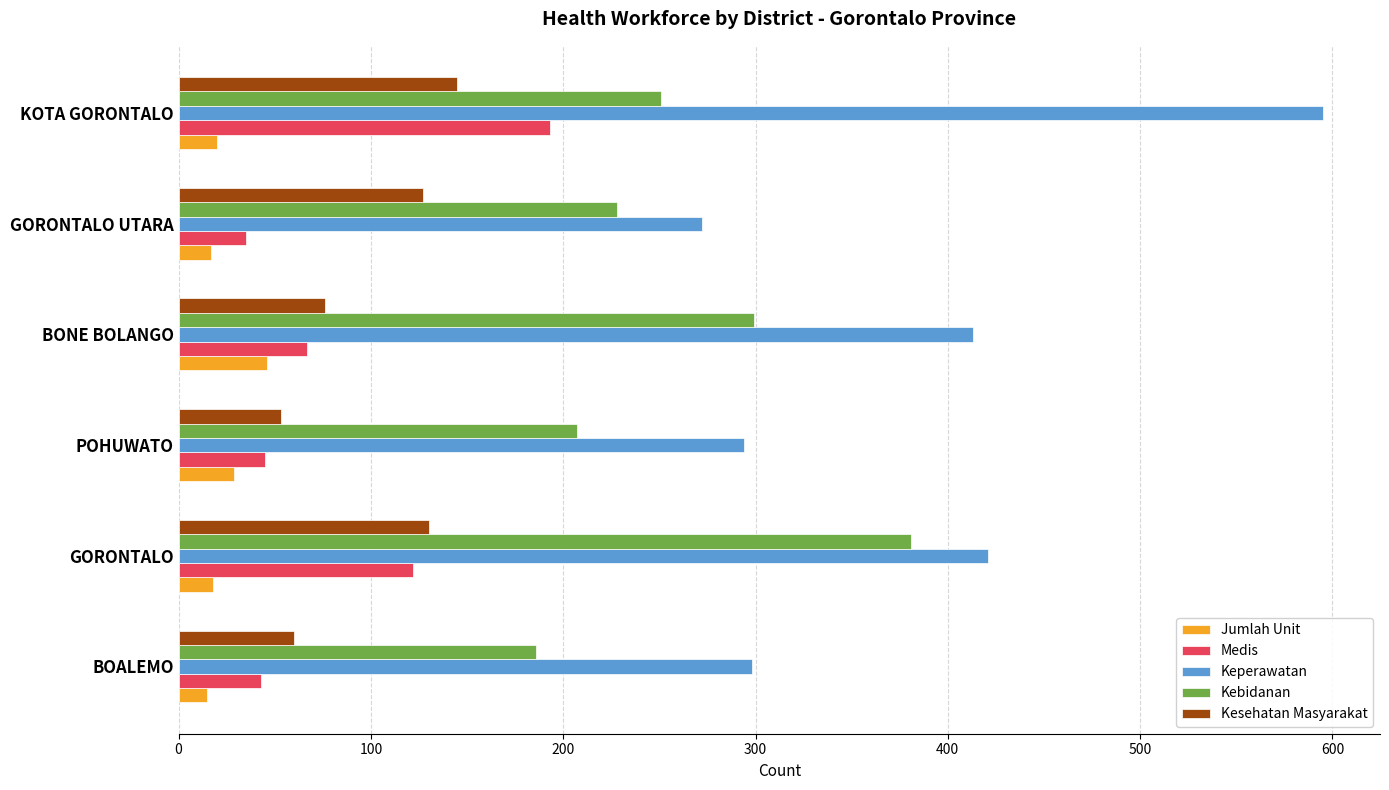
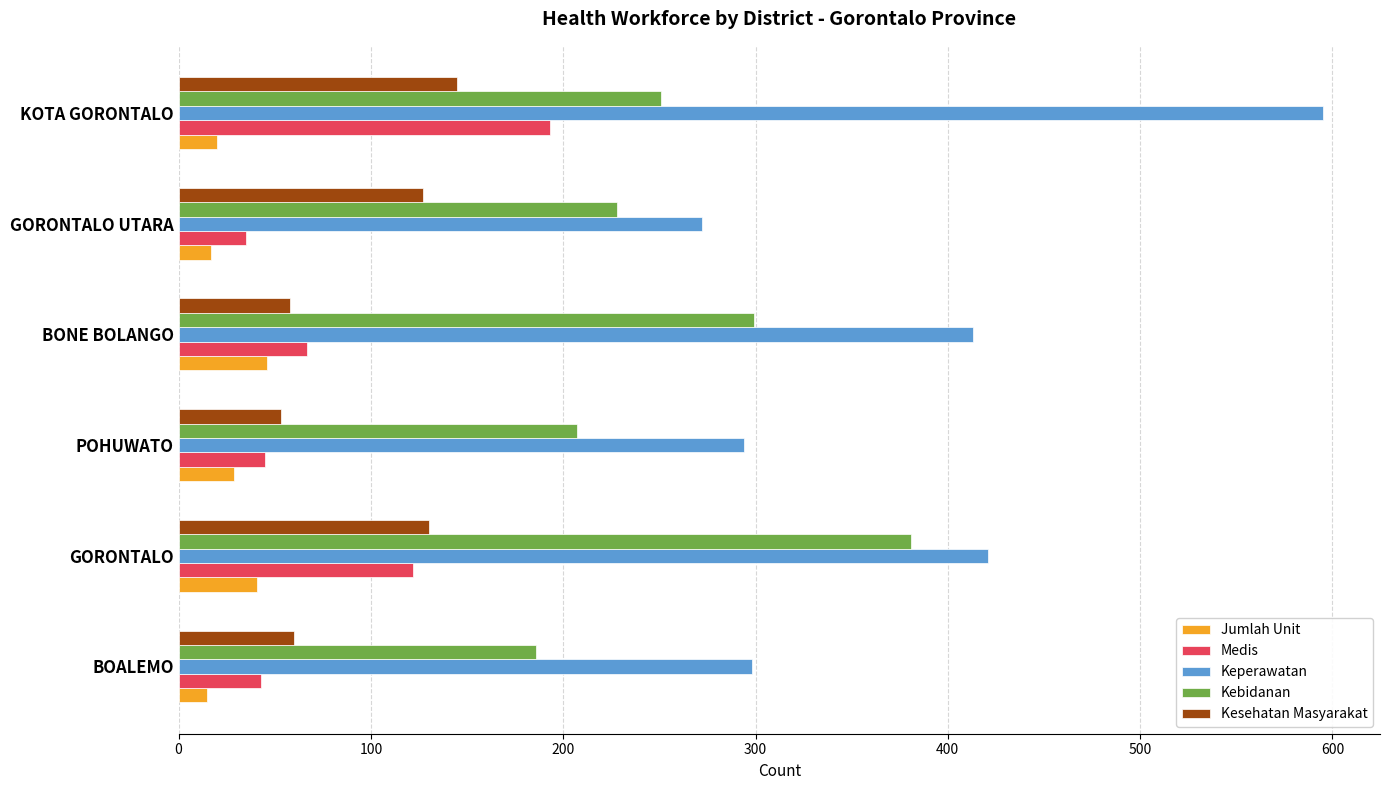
  {
    "Jumlah Unit": {
      "KOTA GORONTALO": 20,
      "GORONTALO UTARA": 17,
      "BONE BOLANGO": 46,
      "POHUWATO": 29,
-     "GORONTALO": 18,
+     "GORONTALO": 41,
      "BOALEMO": 15
    },
    "Medis": {
      "KOTA GORONTALO": 193,
      "GORONTALO UTARA": 35,
      "BONE BOLANGO": 67,
      "POHUWATO": 45,
      "GORONTALO": 122,
      "BOALEMO": 43
    },
    "Keperawatan": {
      "KOTA GORONTALO": 595,
      "GORONTALO UTARA": 272,
      "BONE BOLANGO": 413,
      "POHUWATO": 294,
      "GORONTALO": 421,
      "BOALEMO": 298
    },
    "Kebidanan": {
      "KOTA GORONTALO": 251,
      "GORONTALO UTARA": 228,
      "BONE BOLANGO": 299,
      "POHUWATO": 207,
      "GORONTALO": 381,
      "BOALEMO": 186
    },
    "Kesehatan Masyarakat": {
      "KOTA GORONTALO": 145,
      "GORONTALO UTARA": 127,
-     "BONE BOLANGO": 76,
+     "BONE BOLANGO": 58,
      "POHUWATO": 53,
      "GORONTALO": 130,
      "BOALEMO": 60
    }
  }
